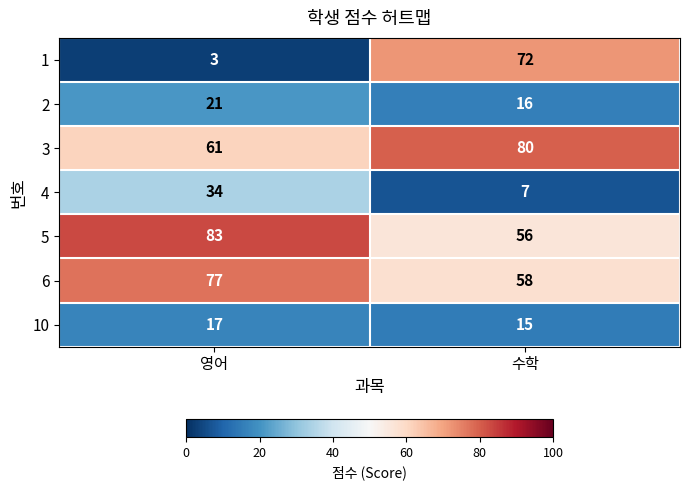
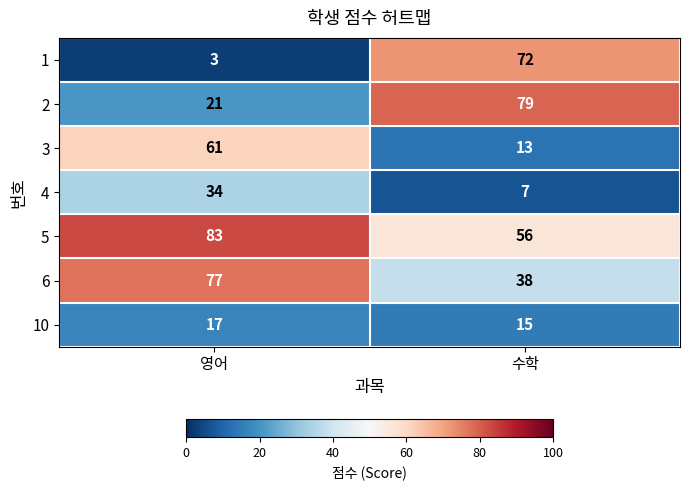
  {
    "1": {
      "영어": 3,
      "수학": 72
    },
    "2": {
      "영어": 21,
-     "수학": 16
+     "수학": 79
    },
    "3": {
      "영어": 61,
-     "수학": 80
+     "수학": 13
    },
    "4": {
      "영어": 34,
      "수학": 7
    },
    "5": {
      "영어": 83,
      "수학": 56
    },
    "6": {
      "영어": 77,
-     "수학": 58
+     "수학": 38
    },
    "10": {
      "영어": 17,
      "수학": 15
    }
  }
